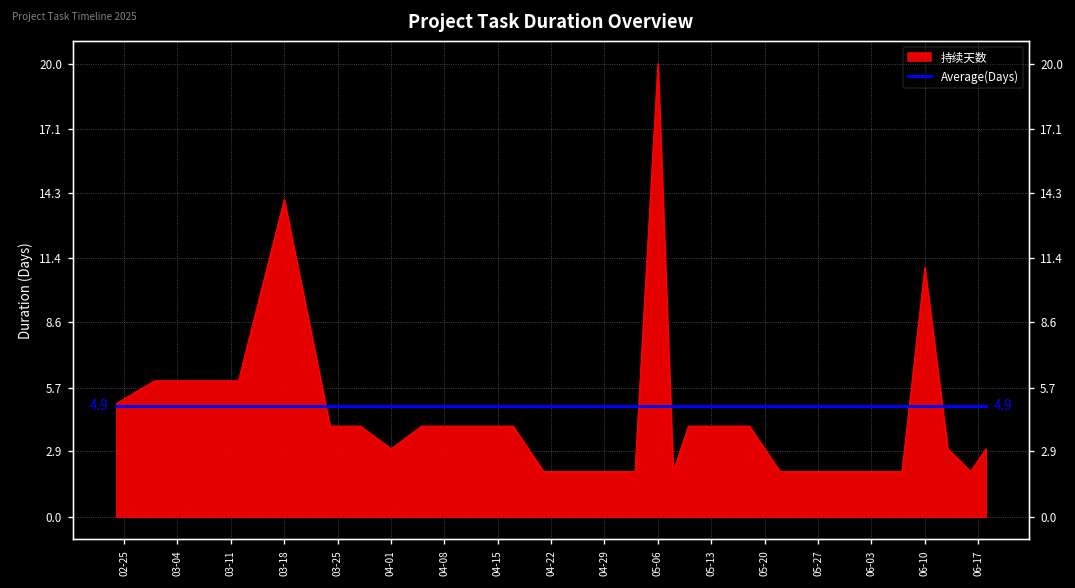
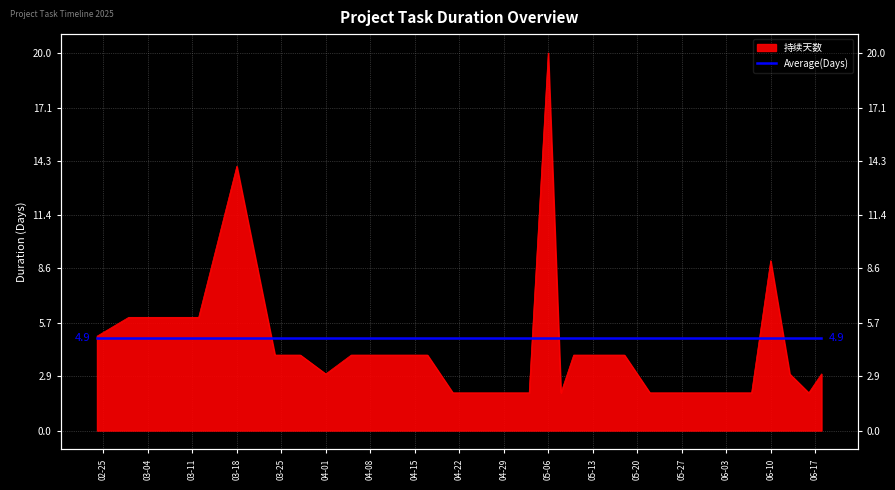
  {
    "持续天数": {
      "03-18": 14,
      "04-01": 3,
      "04-29": 2,
      "05-06": 20,
      "06-03": 2,
-     "06-10": 11
+     "06-10": 9
    },
    "Average(Days)": {
      "03-18": 5,
      "04-01": 5,
      "04-29": 5,
      "05-06": 5,
      "06-03": 5,
      "06-10": 5
    }
  }
